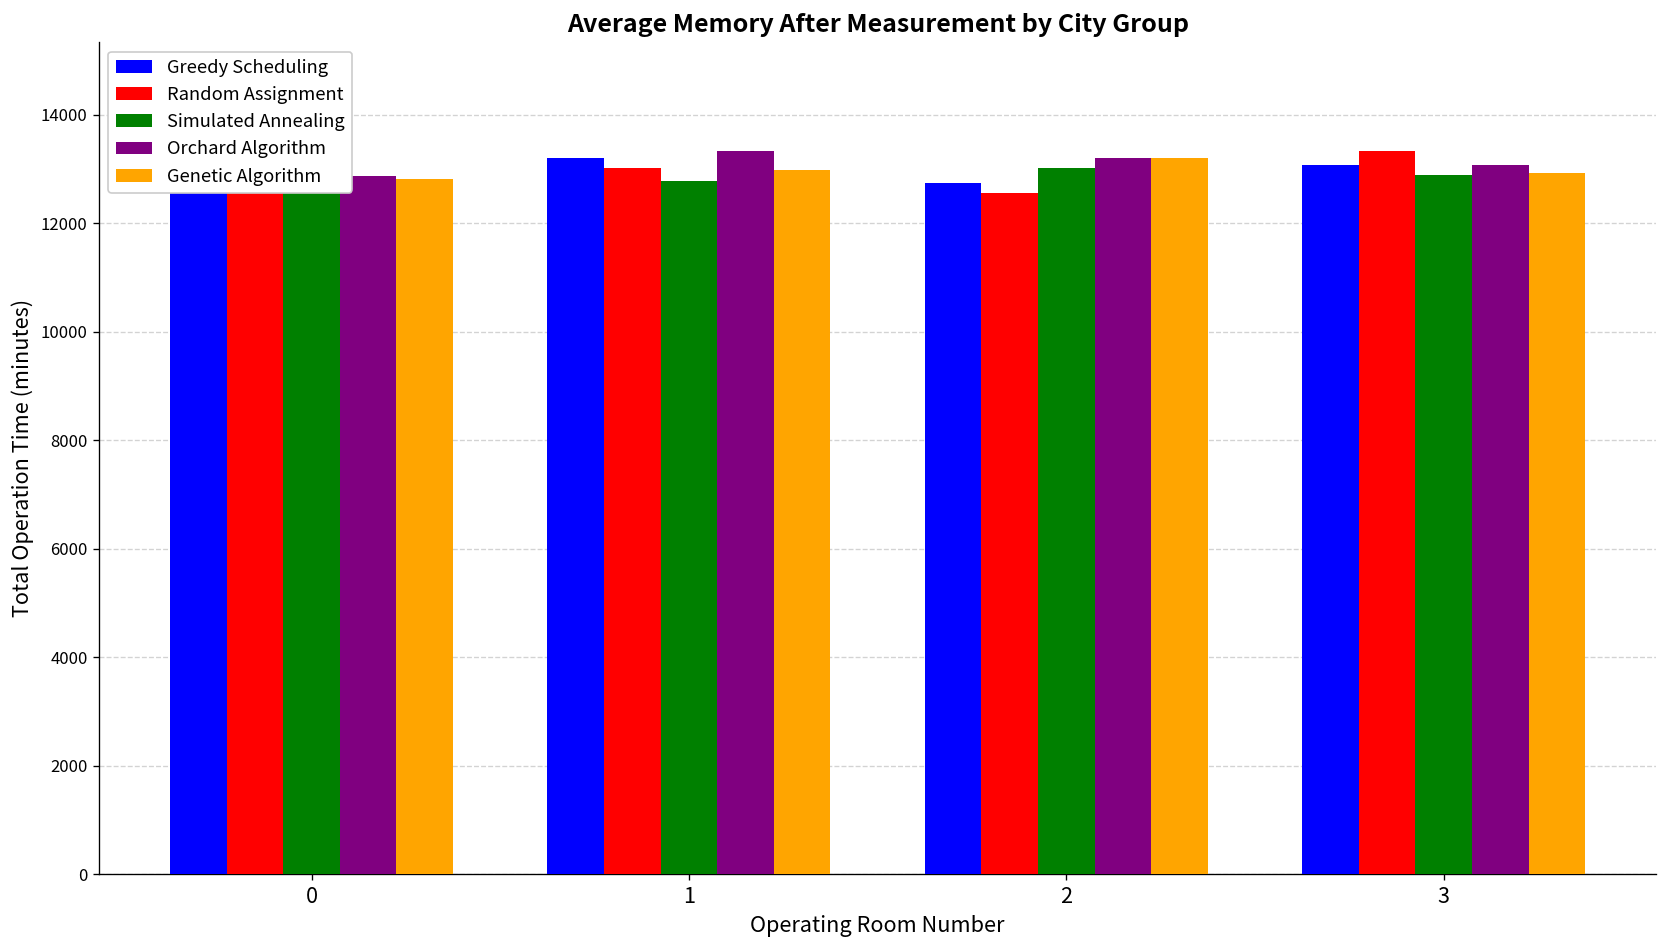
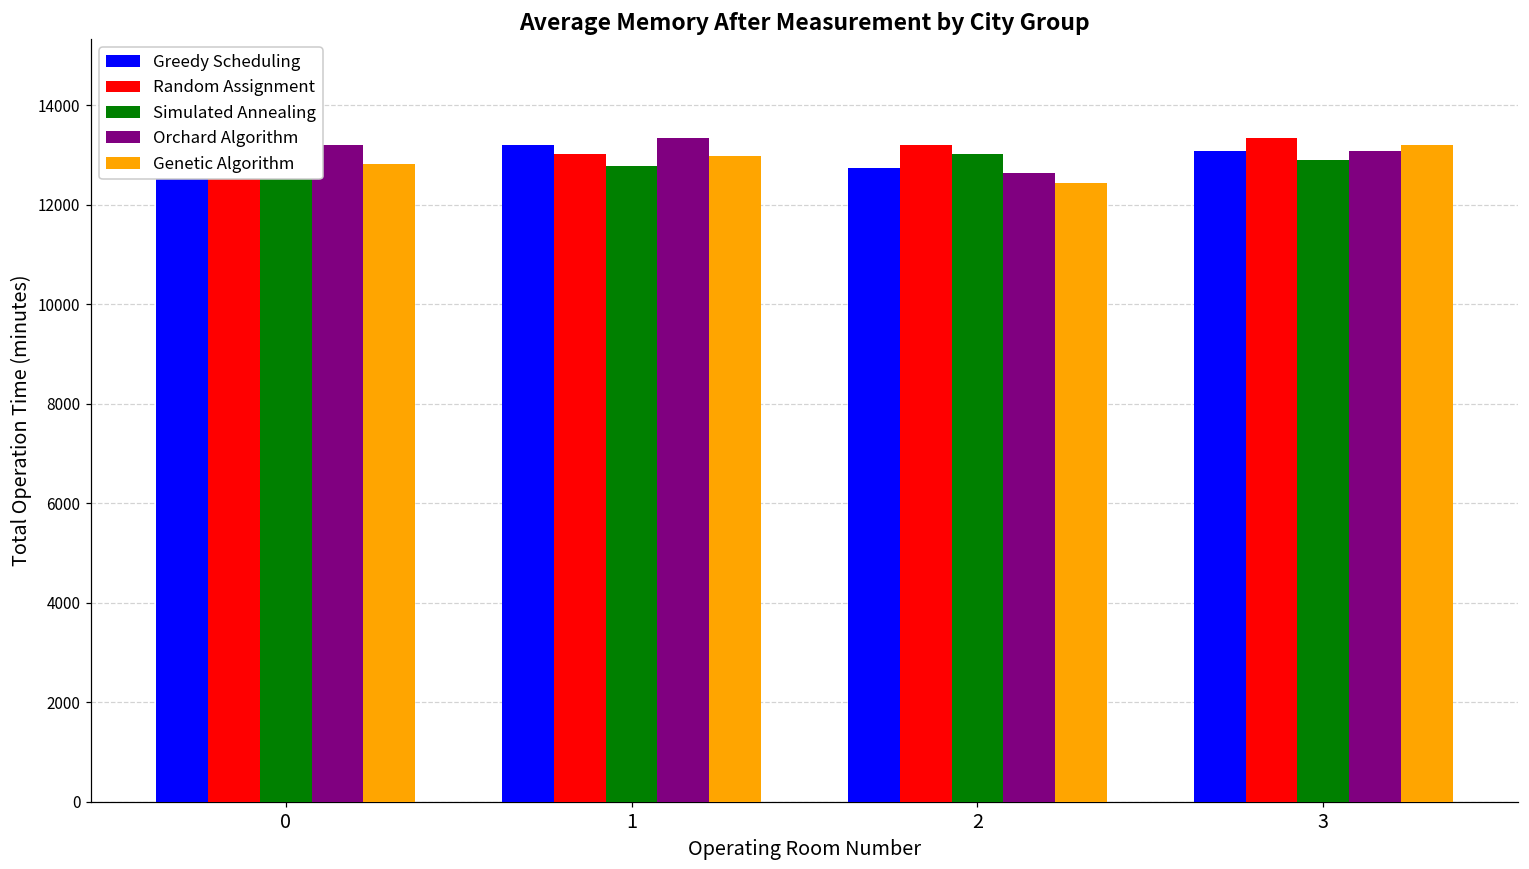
  {
    "Greedy Scheduling": {
      "1": 13200,
      "2": 12700,
      "3": 13100
    },
    "Random Assignment": {
      "1": 13000,
-     "2": 12600,
+     "2": 13200,
      "3": 13300
    },
    "Simulated Annealing": {
      "1": 12800,
      "2": 13000,
      "3": 12900
    },
    "Orchard Algorithm": {
-     "0": 12900,
+     "0": 13200,
      "1": 13300,
-     "2": 13200,
+     "2": 12600,
      "3": 13100
    },
    "Genetic Algorithm": {
      "0": 12800,
      "1": 13000,
-     "2": 13200,
-     "3": 12900
+     "2": 12400,
+     "3": 13200
    }
  }
